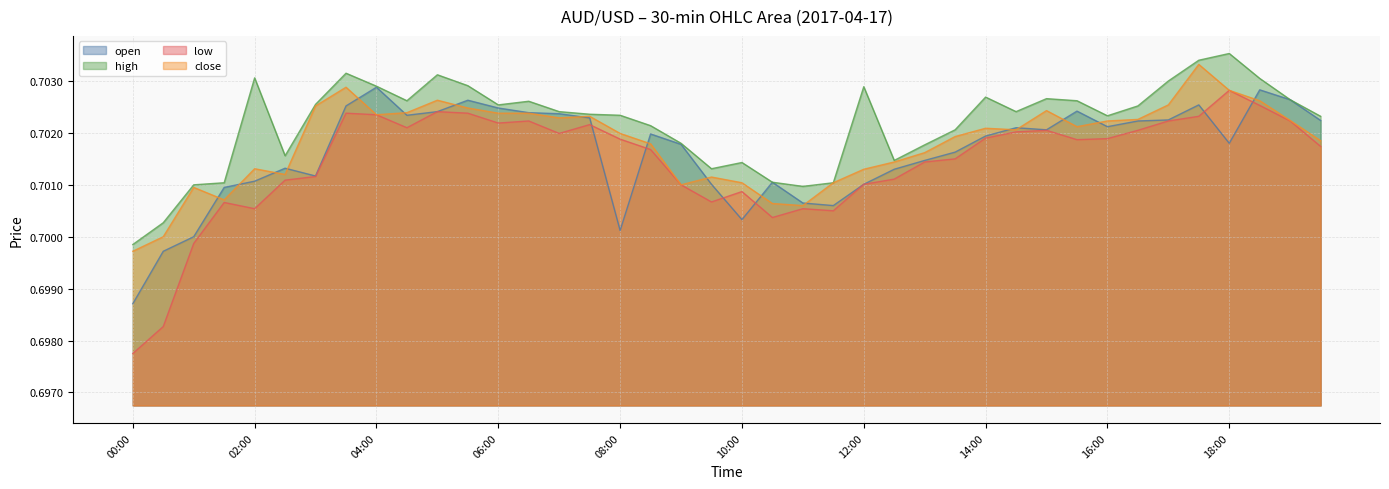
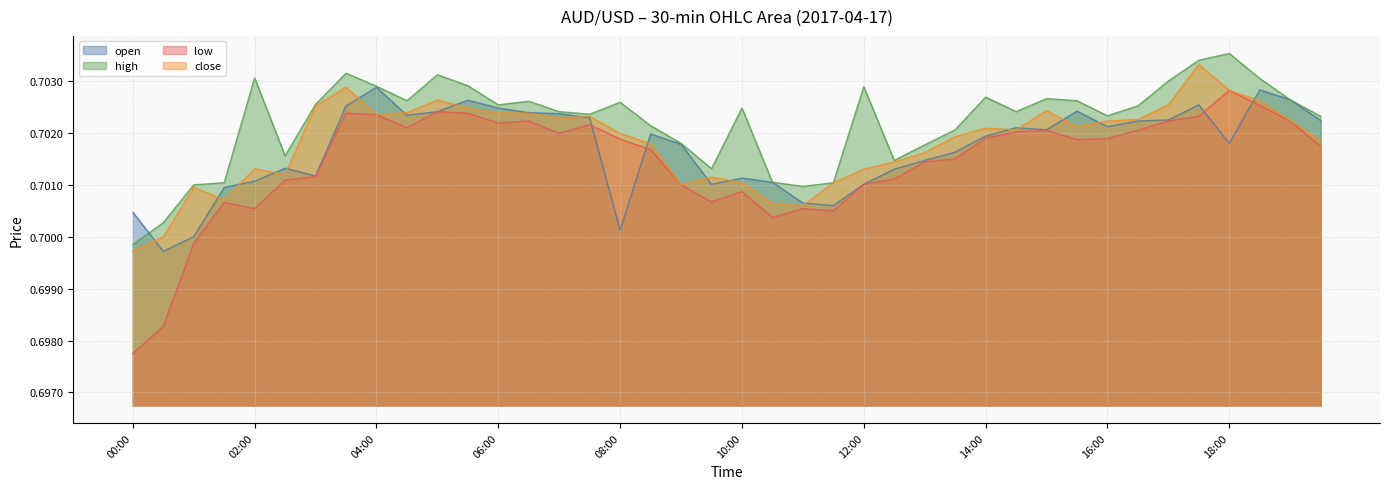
  {
    "open": {
-     "00:00": 0.6987,
+     "00:00": 0.7005,
      "02:00": 0.7011,
      "06:00": 0.7025,
      "08:00": 0.7001,
-     "10:00": 0.7003,
+     "10:00": 0.7011,
      "16:00": 0.7021,
      "18:00": 0.7018
    },
    "high": {
      "00:00": 0.6999,
      "02:00": 0.7031,
      "06:00": 0.7025,
-     "08:00": 0.7023,
-     "10:00": 0.7014,
+     "08:00": 0.7026,
+     "10:00": 0.7025,
      "12:00": 0.7029,
      "14:00": 0.7027,
      "16:00": 0.7023,
      "18:00": 0.7035
    }
  }
